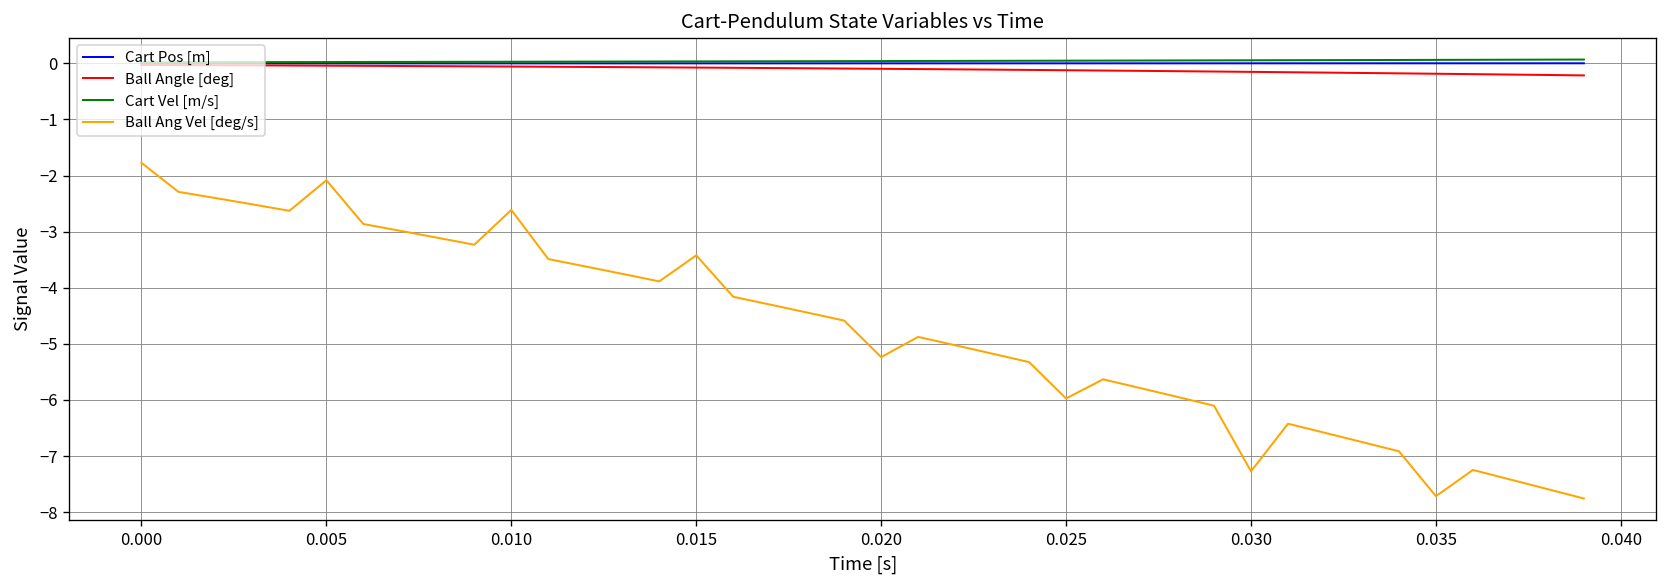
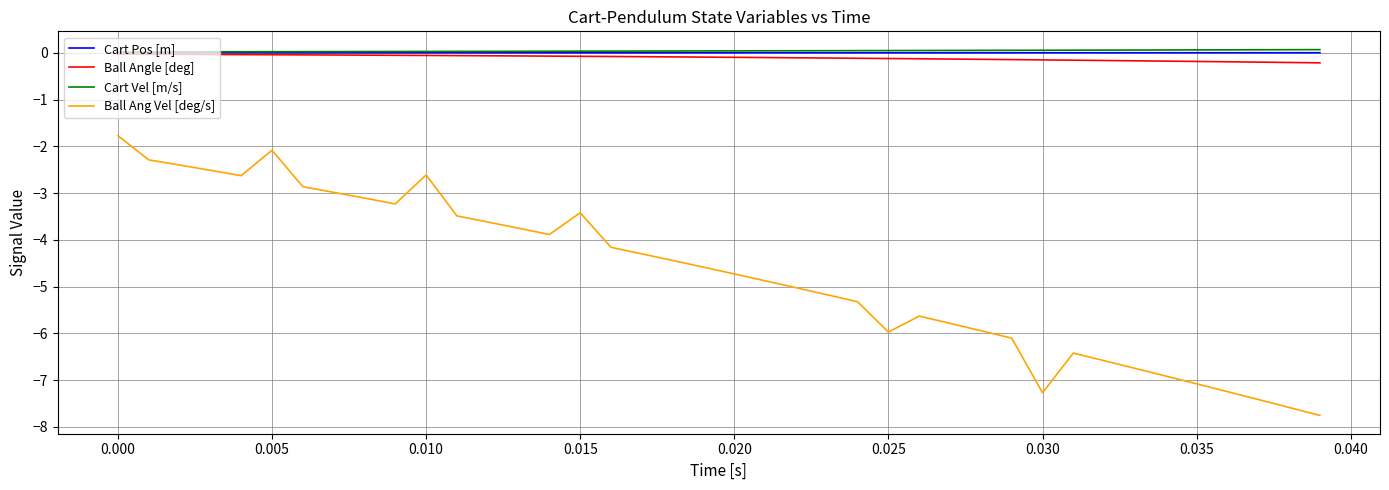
  {
    "Cart Pos [m]": {
      "0.030": 0.0,
      "0.035": 0.0
    },
    "Ball Angle [deg]": {
      "0.010": -0.1,
      "0.015": -0.1,
      "0.020": -0.1,
      "0.025": -0.1,
      "0.030": -0.2,
      "0.035": -0.2
    },
    "Cart Vel [m/s]": {
      "0.030": 0.1,
      "0.035": 0.1
    },
    "Ball Ang Vel [deg/s]": {
      "0.000": -1.8,
      "0.005": -2.1,
      "0.010": -2.6,
      "0.015": -3.4,
-     "0.020": -5.2,
+     "0.020": -4.7,
      "0.025": -6.0,
      "0.030": -7.3,
-     "0.035": -7.7
+     "0.035": -7.1
    }
  }
